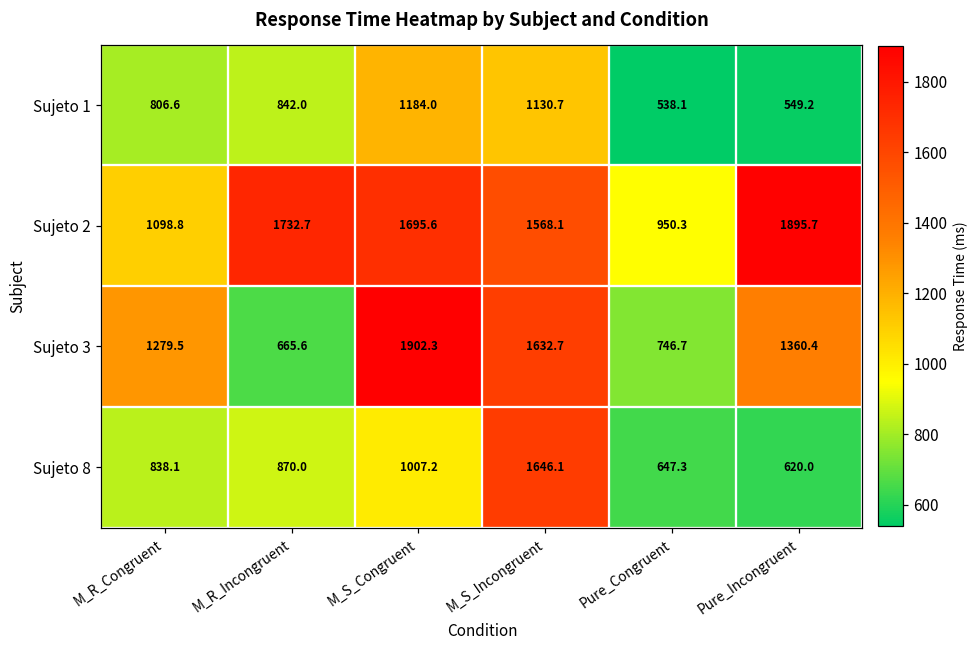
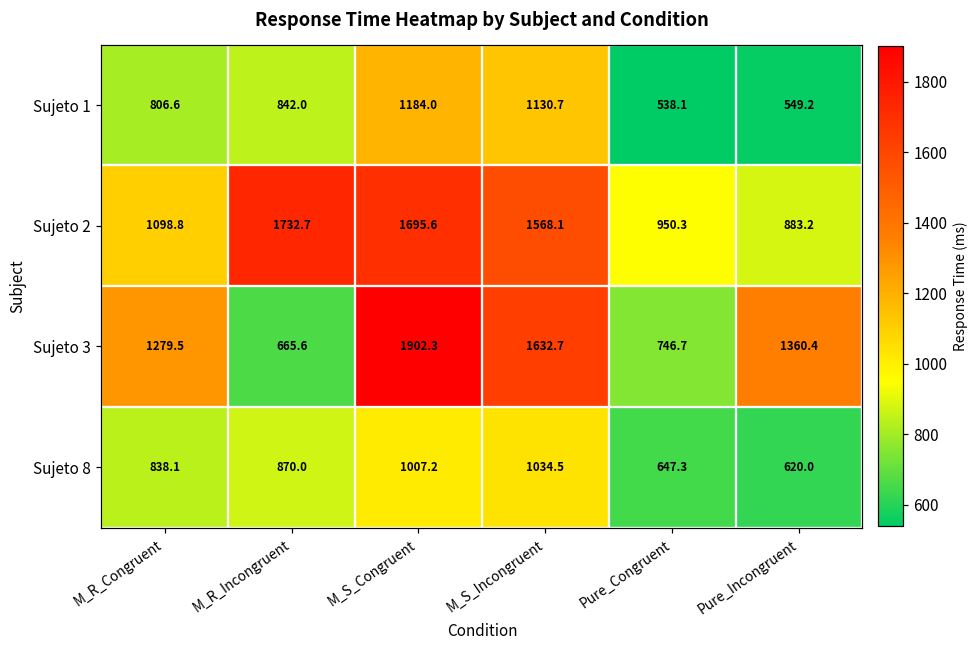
  {
    "Sujeto 1": {
      "M_R_Congruent": 806.6,
      "M_R_Incongruent": 842.0,
      "M_S_Congruent": 1184.0,
      "M_S_Incongruent": 1130.7,
      "Pure_Congruent": 538.1,
      "Pure_Incongruent": 549.2
    },
    "Sujeto 2": {
      "M_R_Congruent": 1098.8,
      "M_R_Incongruent": 1732.7,
      "M_S_Congruent": 1695.6,
      "M_S_Incongruent": 1568.1,
      "Pure_Congruent": 950.3,
-     "Pure_Incongruent": 1895.7
+     "Pure_Incongruent": 883.2
    },
    "Sujeto 3": {
      "M_R_Congruent": 1279.5,
      "M_R_Incongruent": 665.6,
      "M_S_Congruent": 1902.3,
      "M_S_Incongruent": 1632.7,
      "Pure_Congruent": 746.7,
      "Pure_Incongruent": 1360.4
    },
    "Sujeto 8": {
      "M_R_Congruent": 838.1,
      "M_R_Incongruent": 870.0,
      "M_S_Congruent": 1007.2,
-     "M_S_Incongruent": 1646.1,
+     "M_S_Incongruent": 1034.5,
      "Pure_Congruent": 647.3,
      "Pure_Incongruent": 620.0
    }
  }
